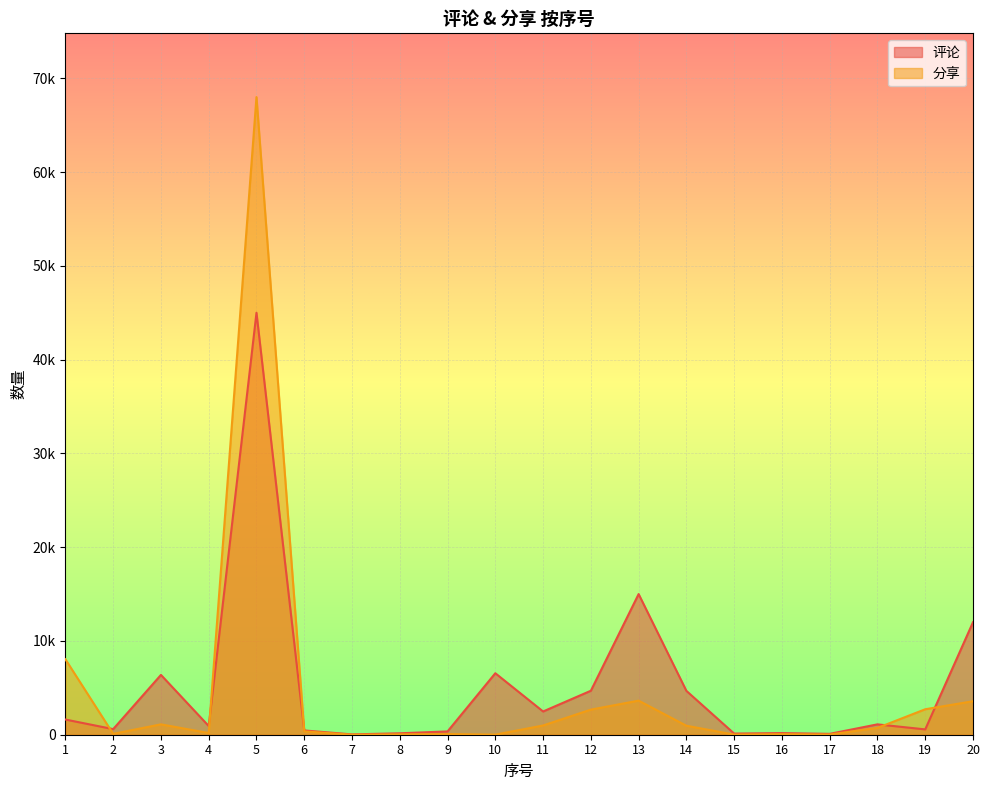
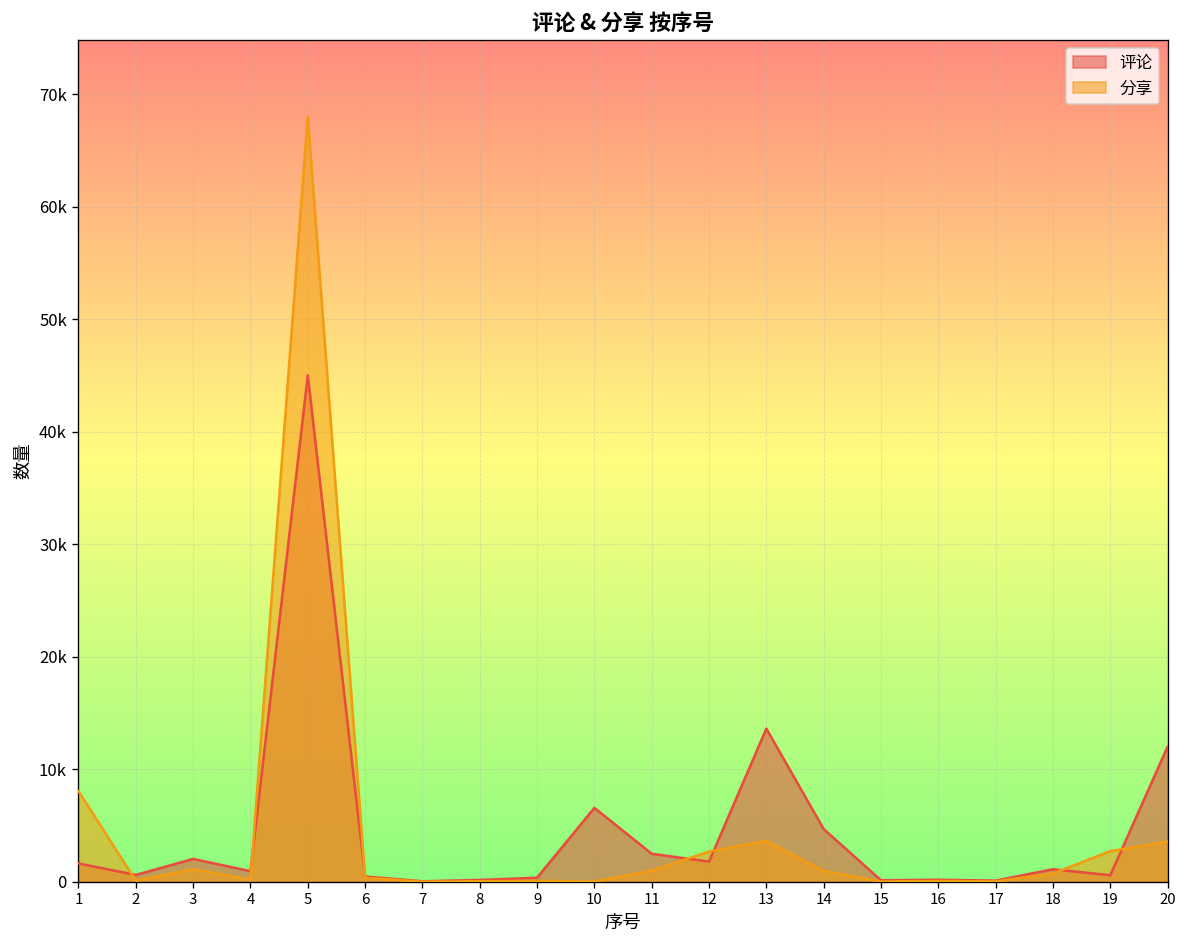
  {
    "评论": {
      "1": 2000,
      "2": 1000,
-     "3": 6000,
+     "3": 2000,
      "4": 1000,
      "5": 45000,
      "9": 0,
      "10": 7000,
      "11": 2000,
-     "12": 5000,
-     "13": 15000,
+     "12": 2000,
+     "13": 14000,
      "14": 5000,
      "18": 1000,
      "19": 1000,
      "20": 12000
    },
    "分享": {
      "1": 8000,
      "2": 0,
      "3": 1000,
      "4": 0,
      "5": 68000,
      "9": 0,
      "10": 0,
      "11": 1000,
      "12": 3000,
      "13": 4000,
      "14": 1000,
      "18": 1000,
      "19": 3000,
      "20": 4000
    }
  }
